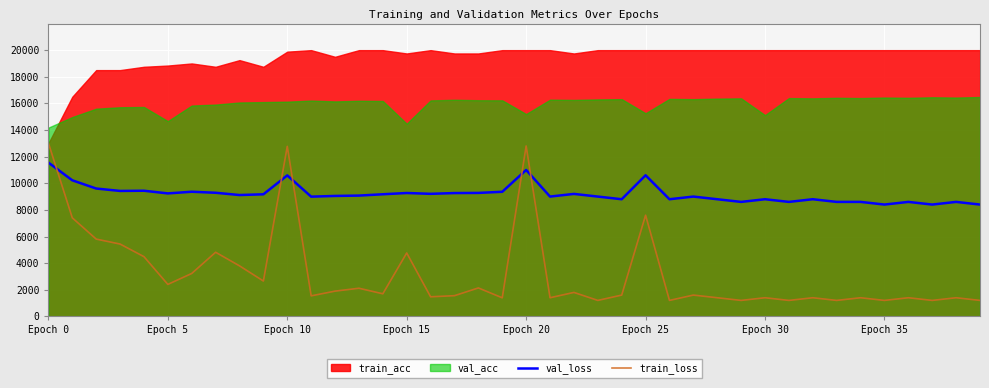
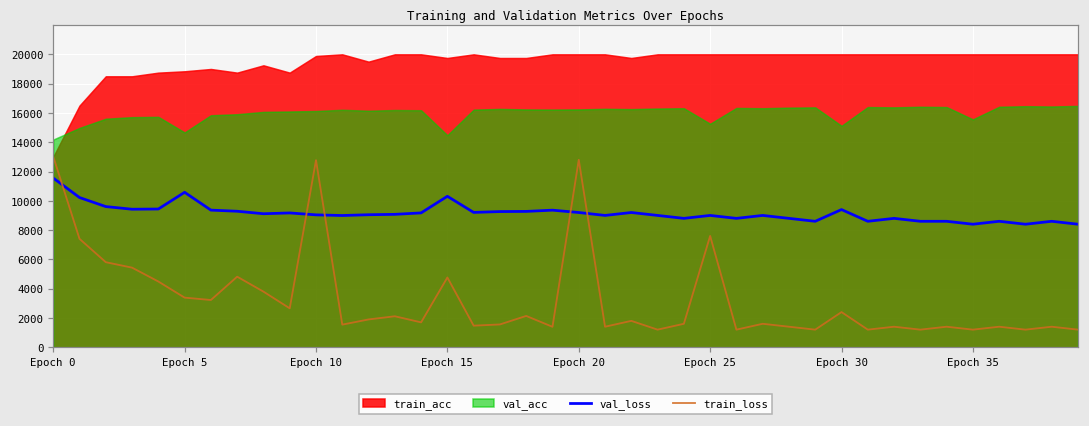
  {
    "val_loss": {
      "Epoch 0": 11600,
-     "Epoch 5": 9200,
-     "Epoch 10": 10600,
-     "Epoch 15": 9300,
-     "Epoch 20": 11000,
-     "Epoch 25": 10600,
-     "Epoch 30": 8800,
+     "Epoch 5": 10600,
+     "Epoch 10": 9000,
+     "Epoch 15": 10300,
+     "Epoch 20": 9200,
+     "Epoch 25": 9000,
+     "Epoch 30": 9400,
      "Epoch 35": 8400
    },
    "train_acc": {
      "Epoch 5": 18800,
      "Epoch 10": 19900,
      "Epoch 15": 19800,
      "Epoch 20": 20000,
      "Epoch 25": 20000,
      "Epoch 30": 20000,
      "Epoch 35": 20000
    },
    "val_acc": {
      "Epoch 0": 14200,
      "Epoch 5": 14700,
      "Epoch 10": 16100,
      "Epoch 15": 14500,
-     "Epoch 20": 15200,
+     "Epoch 20": 16200,
      "Epoch 25": 15300,
      "Epoch 30": 15100,
-     "Epoch 35": 16400
+     "Epoch 35": 15600
    },
    "train_loss": {
-     "Epoch 5": 2400,
+     "Epoch 5": 3400,
      "Epoch 10": 12800,
      "Epoch 15": 4800,
      "Epoch 20": 12800,
      "Epoch 25": 7600,
-     "Epoch 30": 1400,
+     "Epoch 30": 2400,
      "Epoch 35": 1200
    }
  }
